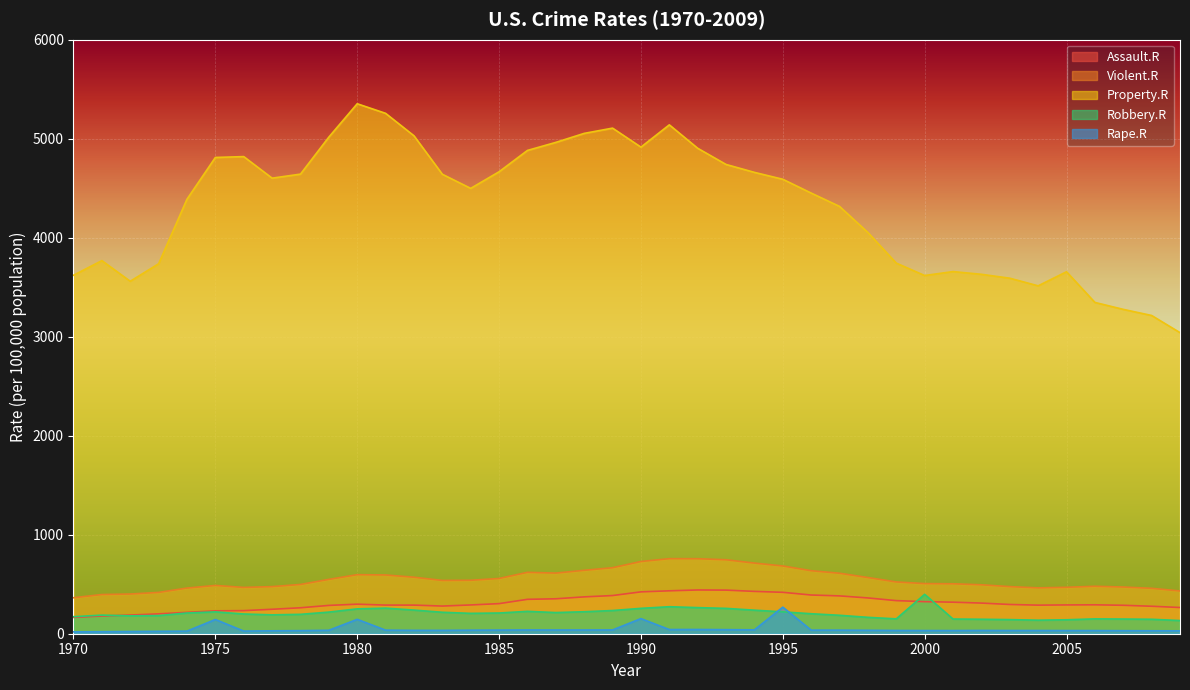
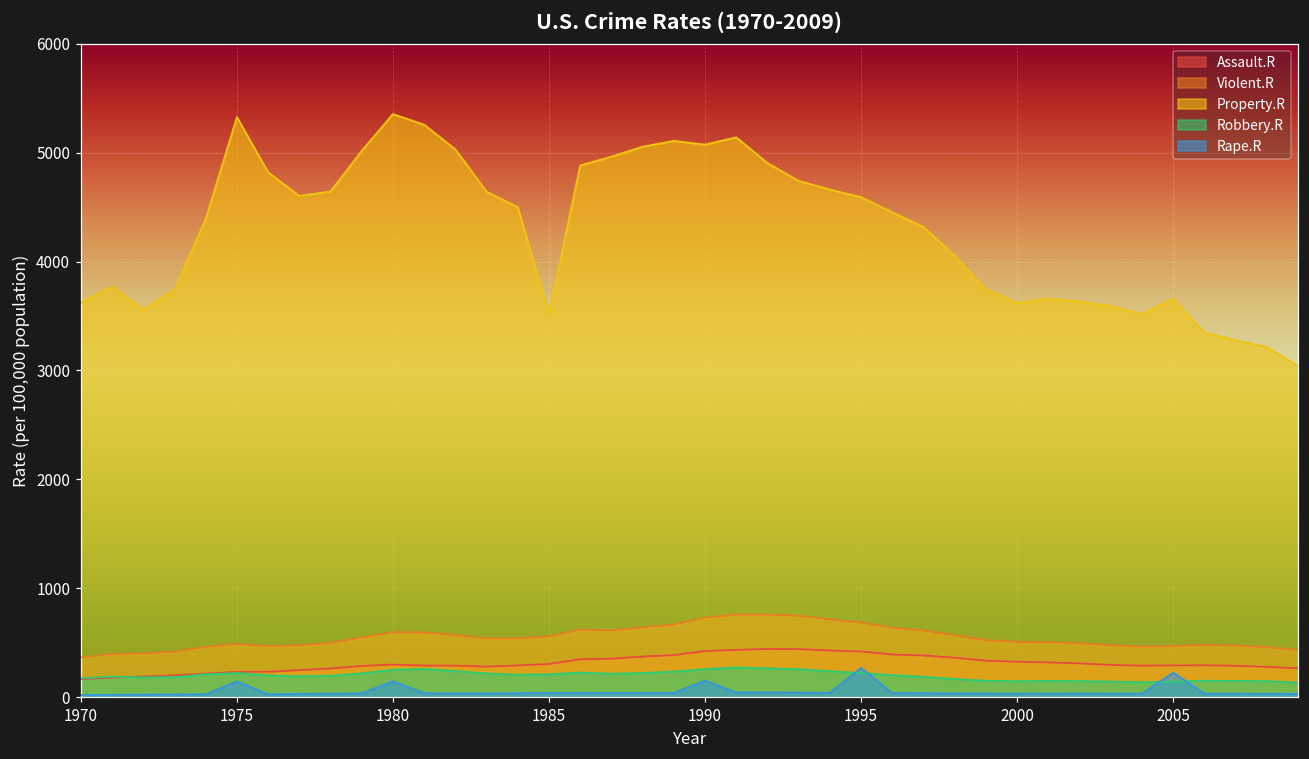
  {
    "Property.R": {
      "1970": 3600,
-     "1975": 4800,
+     "1975": 5300,
      "1980": 5400,
-     "1985": 4700,
-     "1990": 4900,
+     "1985": 3500,
+     "1990": 5100,
      "1995": 4600,
      "2000": 3600,
      "2005": 3700
    },
    "Robbery.R": {
      "1980": 300,
      "1985": 200,
      "1990": 300,
      "1995": 200,
-     "2000": 400,
+     "2000": 100,
      "2005": 100
    },
    "Rape.R": {
      "1970": 0,
      "1975": 100,
      "1980": 100,
      "1985": 0,
      "1990": 200,
      "1995": 300,
      "2000": 0,
-     "2005": 0
+     "2005": 200
    }
  }
